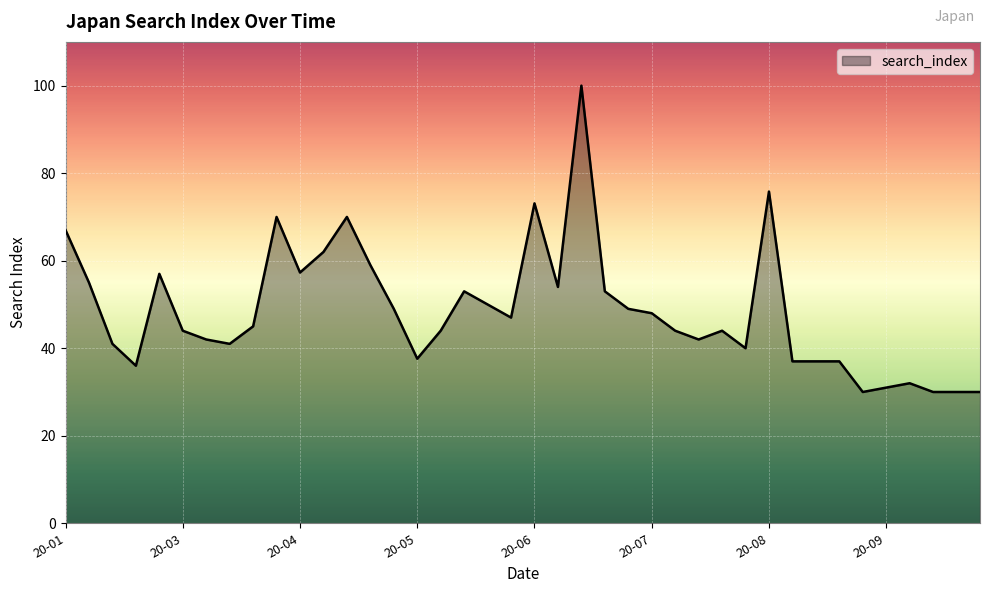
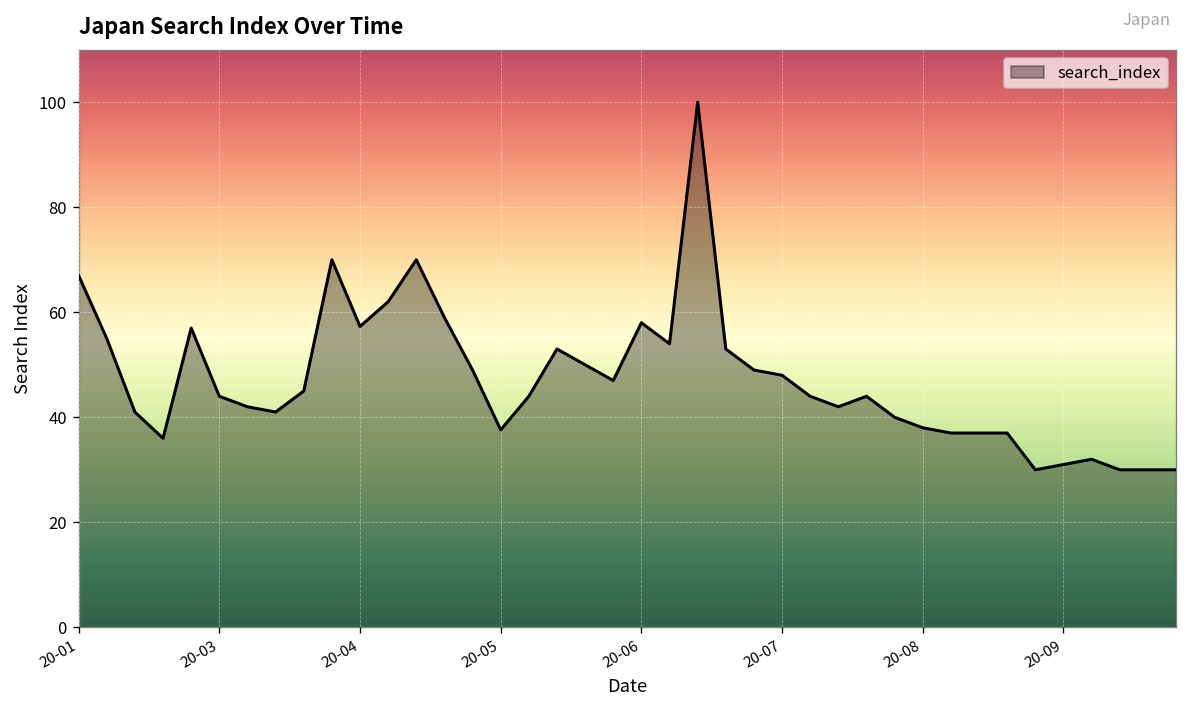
  {
    "20-01": 67,
    "20-03": 44,
    "20-04": 57,
    "20-05": 38,
-   "20-06": 73,
+   "20-06": 58,
    "20-07": 48,
-   "20-08": 76,
+   "20-08": 38,
    "20-09": 31
  }
